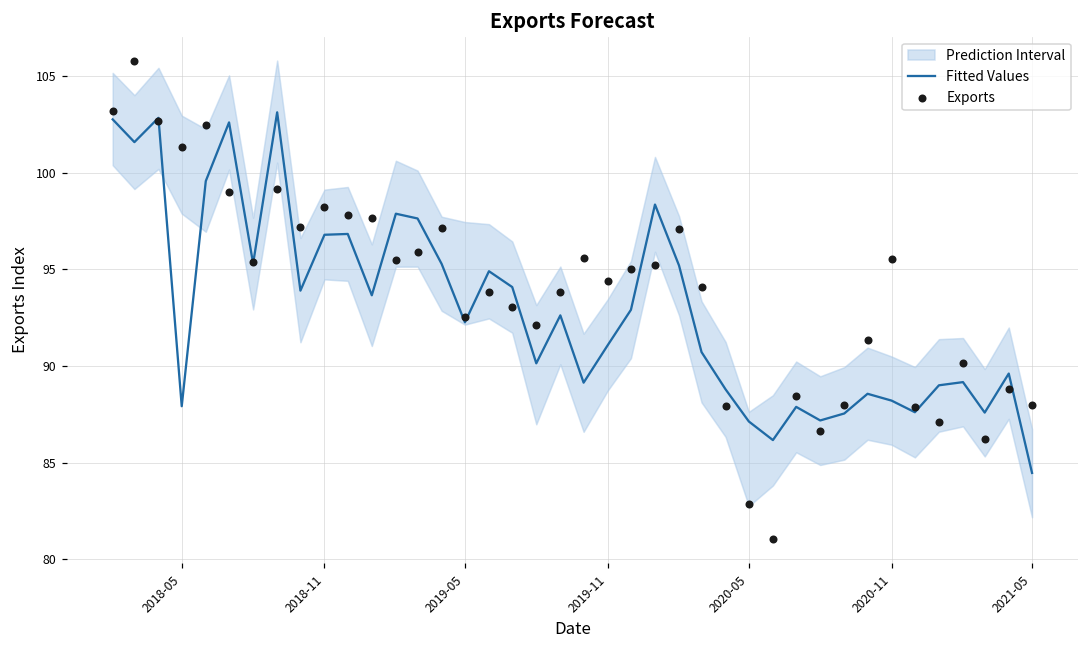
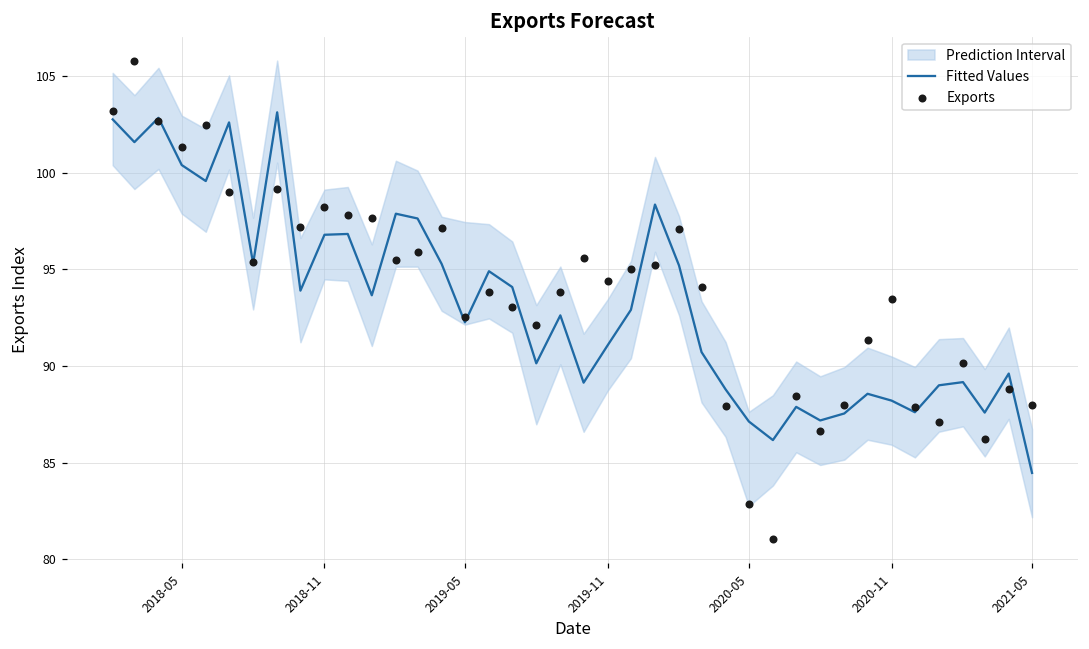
  {
    "Fitted Values": {
-     "2018-05": 87.9,
+     "2018-05": 100.4,
      "2018-11": 96.8,
      "2019-05": 92.3,
      "2019-11": 91.1,
      "2020-05": 87.1,
      "2020-11": 88.2,
      "2021-05": 84.5
    },
    "Exports": {
-     "2020-11": 95.5
+     "2020-11": 93.5
    }
  }
